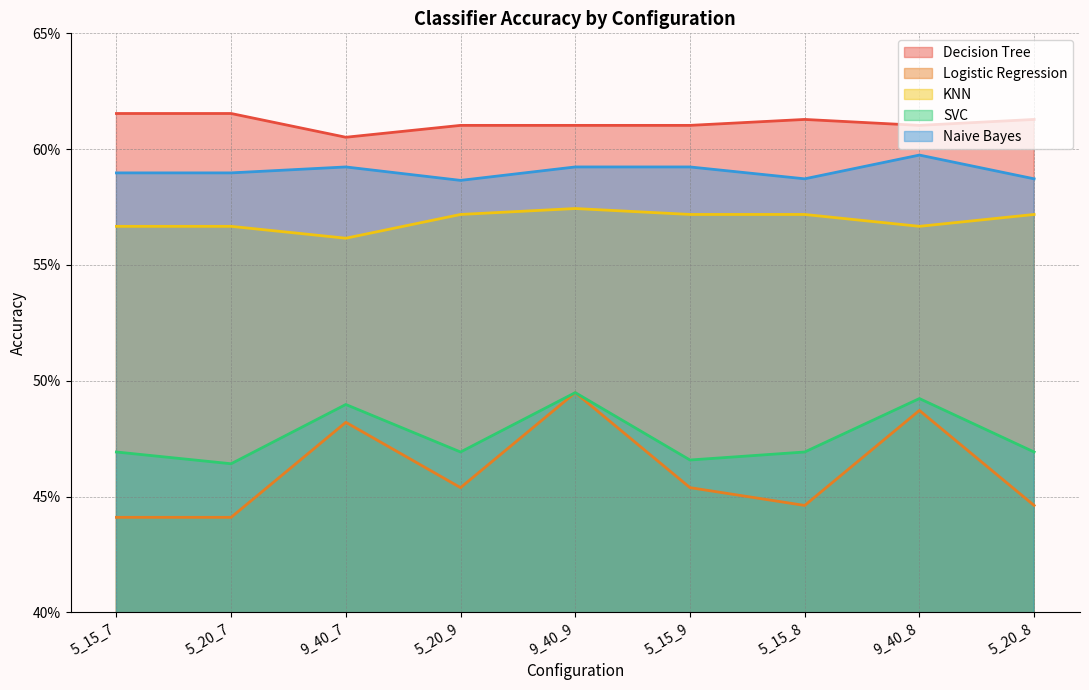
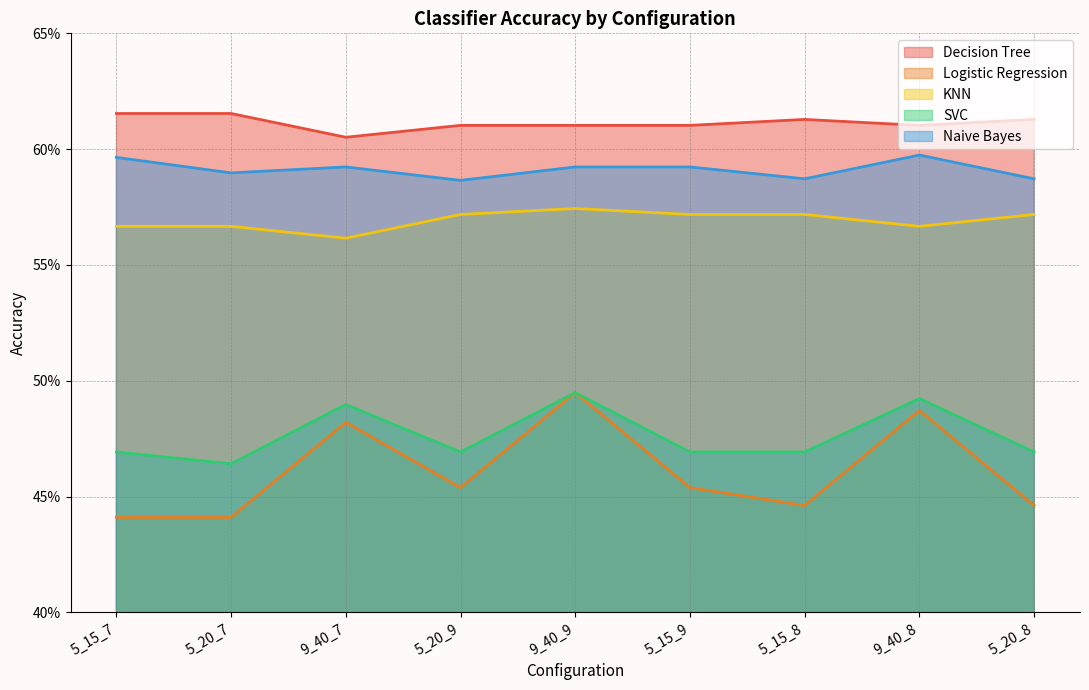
  {
    "SVC": {
      "5_15_7": "46.9%",
      "5_20_7": "46.4%",
      "9_40_7": "49.0%",
      "5_20_9": "46.9%",
-     "5_15_9": "46.6%",
+     "5_15_9": "46.9%",
      "5_15_8": "46.9%",
      "9_40_8": "49.2%",
      "5_20_8": "46.9%"
    },
    "Naive Bayes": {
-     "5_15_7": "59.0%",
+     "5_15_7": "59.6%",
      "5_20_7": "59.0%",
      "9_40_7": "59.2%",
      "5_20_9": "58.7%",
      "9_40_9": "59.2%",
      "5_15_9": "59.2%",
      "5_15_8": "58.7%",
      "9_40_8": "59.7%",
      "5_20_8": "58.7%"
    }
  }
